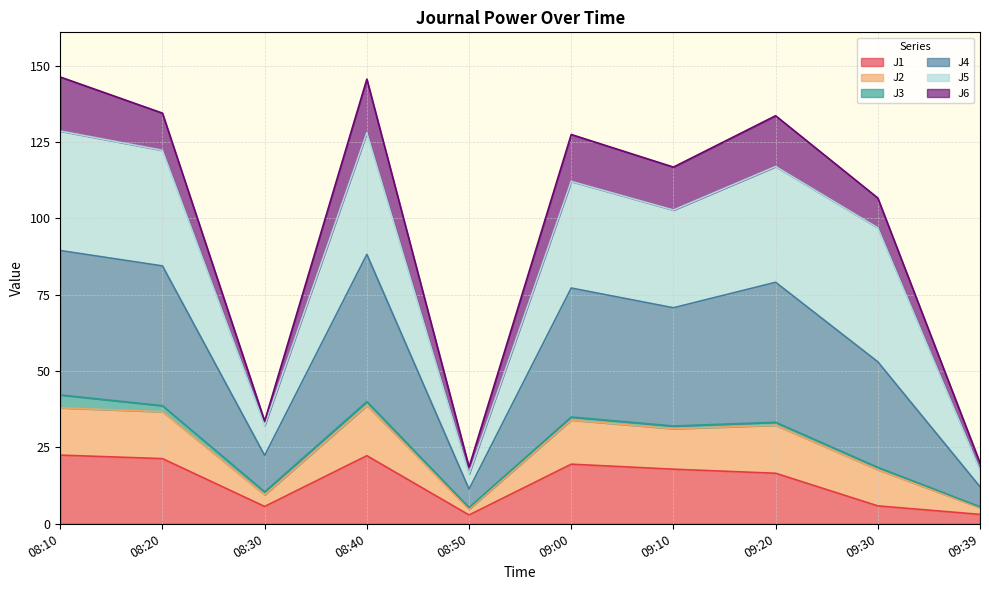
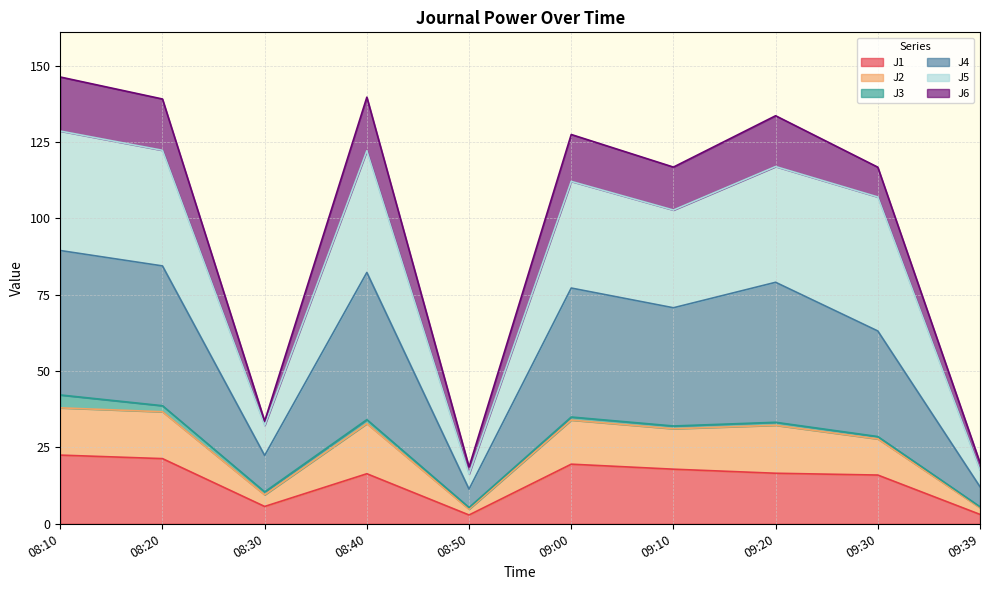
  {
    "J1": {
      "08:10": 22,
      "08:20": 21,
      "08:30": 6,
-     "08:40": 22,
+     "08:40": 16,
      "08:50": 3,
      "09:00": 20,
      "09:10": 18,
      "09:20": 17,
-     "09:30": 6,
+     "09:30": 16,
      "09:39": 3
    },
    "J2": {
      "08:10": 15,
      "08:20": 15,
      "08:30": 4,
      "08:40": 16,
      "09:00": 14,
      "09:10": 13,
      "09:20": 16
    },
    "J5": {
      "08:10": 39,
      "08:20": 38,
      "08:30": 10,
      "08:40": 40,
      "08:50": 5,
      "09:00": 35,
      "09:10": 32,
      "09:20": 38,
      "09:30": 44,
      "09:39": 5
    },
    "J6": {
      "08:10": 18,
-     "08:20": 12,
+     "08:20": 17,
      "08:30": 1,
      "08:40": 18,
      "08:50": 2,
      "09:00": 15,
      "09:10": 14,
      "09:20": 17,
      "09:30": 10,
      "09:39": 2
    }
  }
